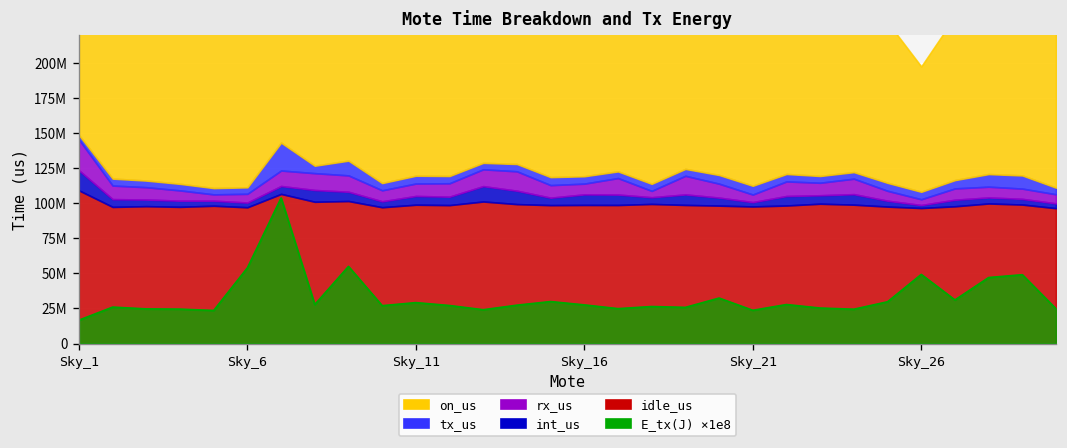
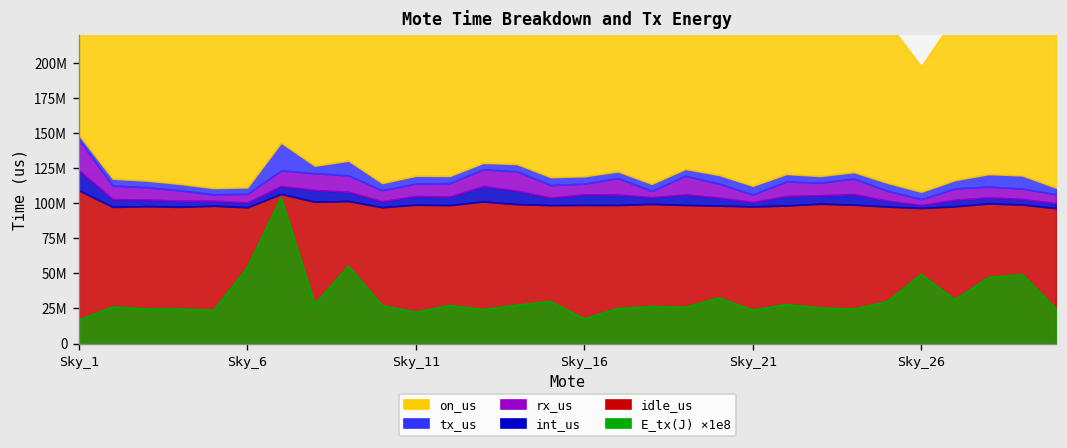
  {
    "idle_us": {
      "Sky_1": 109000000,
      "Sky_6": 97000000,
      "Sky_11": 99000000,
      "Sky_16": 99000000,
      "Sky_21": 98000000
    },
    "int_us": {
      "Sky_1": 14000000,
      "Sky_6": 3000000,
      "Sky_11": 6000000,
      "Sky_16": 8000000,
      "Sky_21": 3000000
    },
    "rx_us": {
      "Sky_1": 22000000,
      "Sky_6": 6000000,
      "Sky_11": 9000000,
      "Sky_16": 8000000,
      "Sky_21": 5000000,
      "Sky_26": 4000000
    },
    "tx_us": {
      "Sky_1": 3000000,
      "Sky_6": 5000000,
      "Sky_11": 6000000,
      "Sky_16": 5000000,
      "Sky_21": 6000000,
      "Sky_26": 5000000
    },
    "on_us": {
      "Sky_26": 89000000
    },
    "E_tx(J) ×1e8": {
      "Sky_1": 17000000,
      "Sky_6": 54000000,
-     "Sky_11": 29000000,
-     "Sky_16": 28000000,
+     "Sky_11": 22000000,
+     "Sky_16": 18000000,
      "Sky_21": 24000000,
      "Sky_26": 49000000
    }
  }
